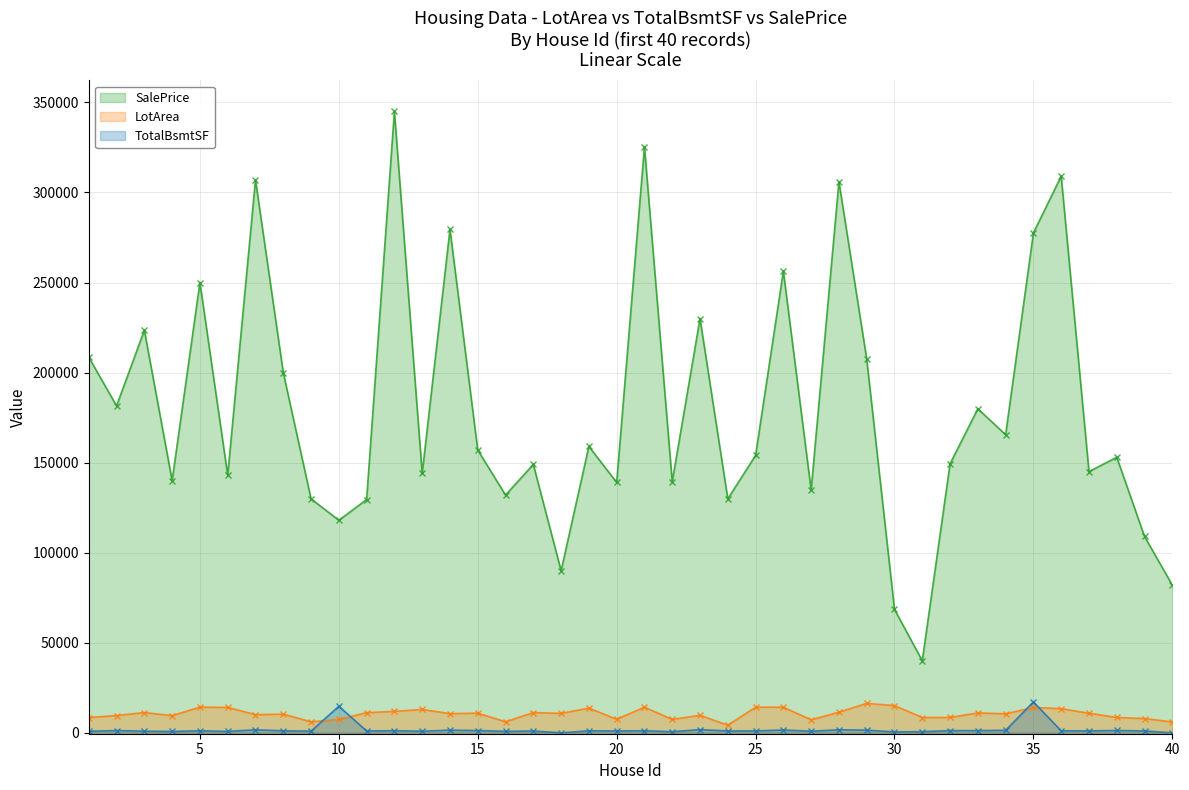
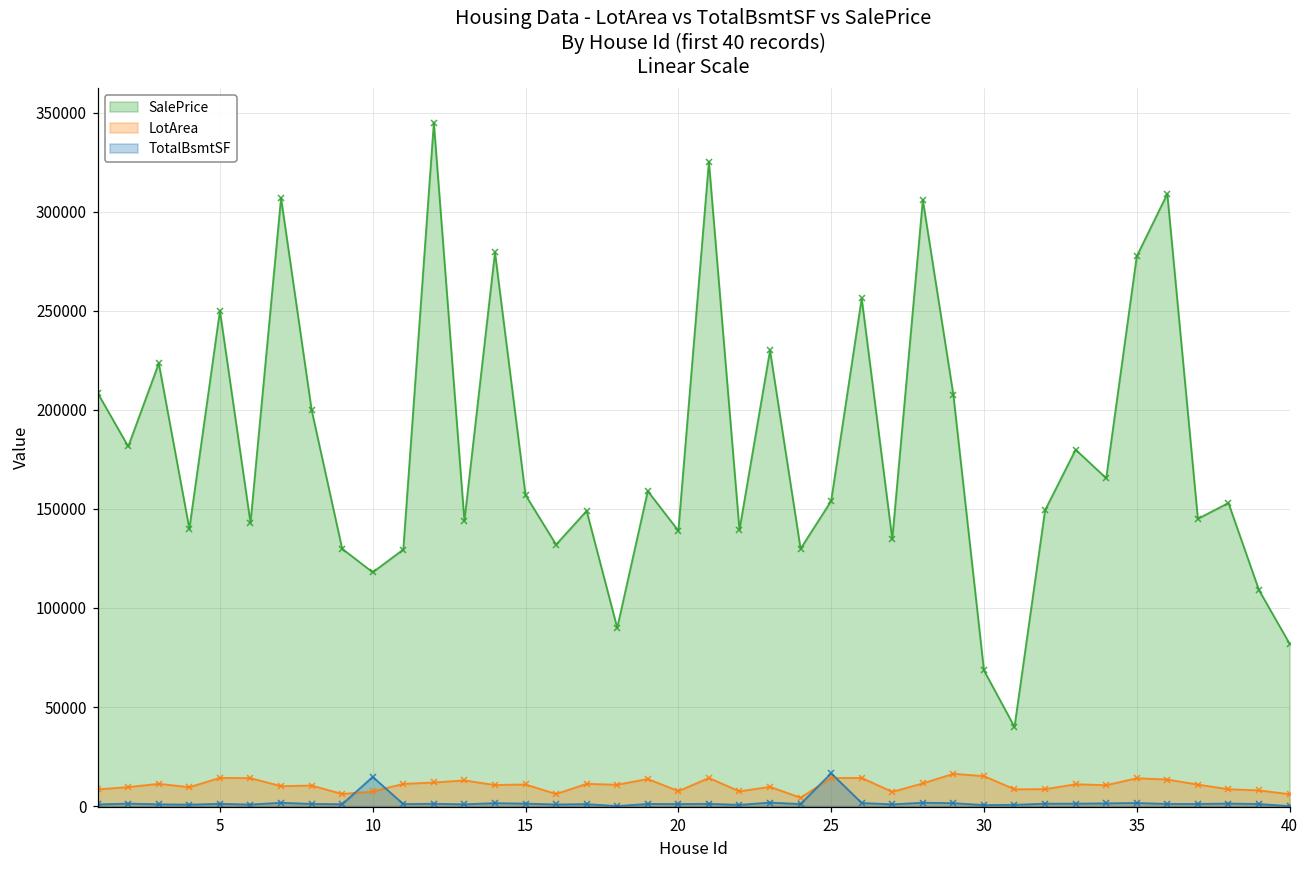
  {
    "SalePrice": {
      "5": 250000,
      "10": 118000,
      "15": 157000,
      "20": 139000,
      "25": 154000,
      "30": 69000,
      "35": 278000,
      "40": 82000
    },
    "LotArea": {
      "5": 14000,
      "10": 7000,
      "15": 11000,
      "20": 8000,
      "25": 14000,
      "30": 15000,
      "35": 14000,
      "40": 6000
    },
    "TotalBsmtSF": {
      "5": 1000,
      "10": 15000,
      "15": 1000,
      "20": 1000,
-     "25": 1000,
+     "25": 17000,
      "30": 1000,
-     "35": 17000,
+     "35": 2000,
      "40": 0
    }
  }
